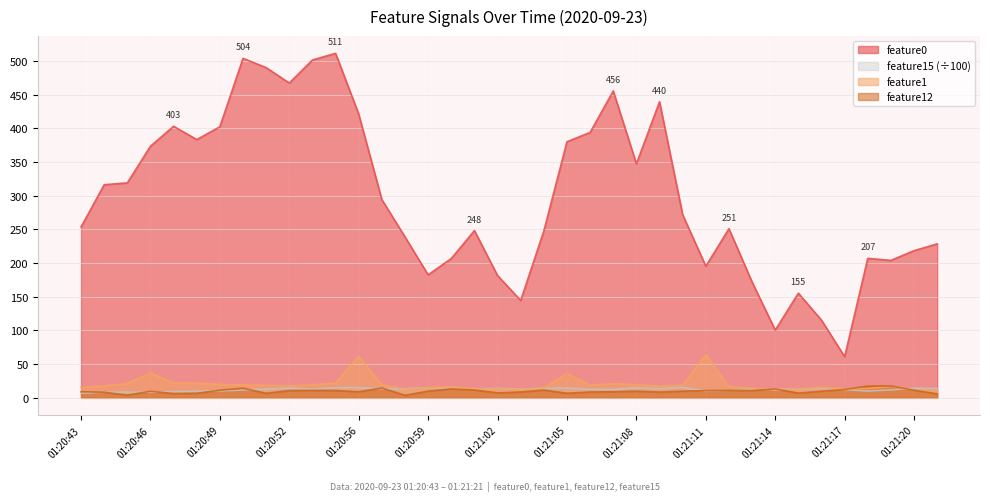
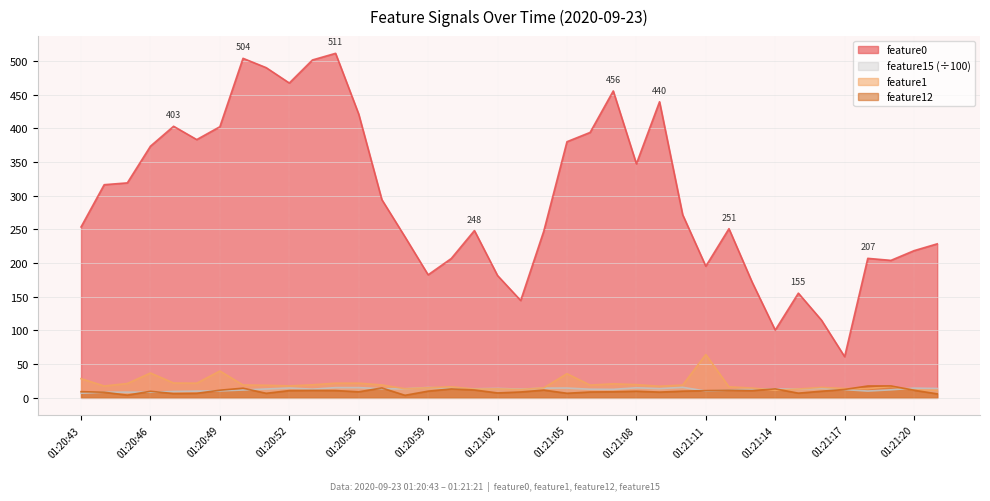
  {
    "feature15 (÷100)": {
      "01:20:56": 20,
      "01:21:05": 10,
      "01:21:08": 10
    },
    "feature1": {
-     "01:20:43": 20,
+     "01:20:43": 30,
      "01:20:46": 40,
-     "01:20:49": 20,
-     "01:20:56": 60,
+     "01:20:49": 40,
+     "01:20:56": 20,
      "01:21:05": 40,
      "01:21:08": 20,
      "01:21:11": 60
    }
  }
